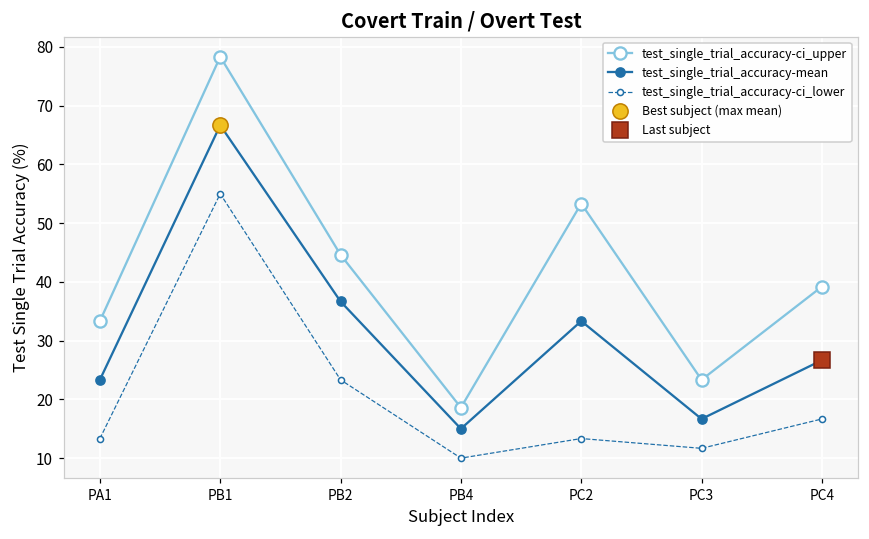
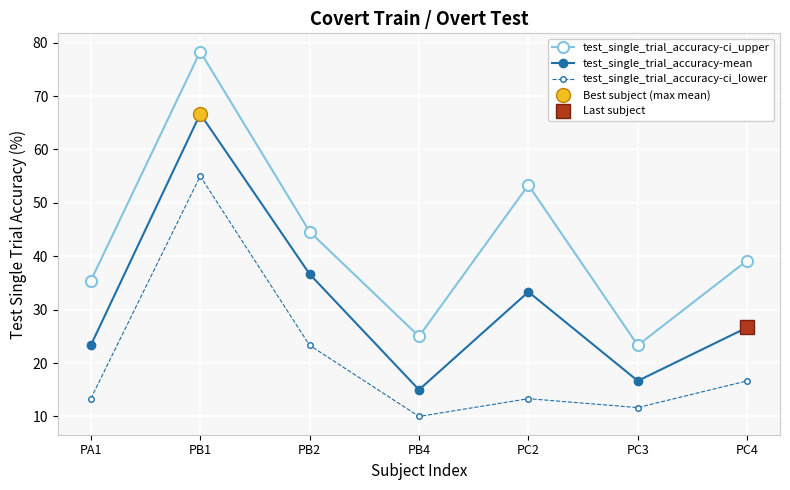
  {
    "test_single_trial_accuracy-ci_upper": {
-     "PA1": 33,
+     "PA1": 35,
      "PB1": 78,
      "PB2": 45,
-     "PB4": 19,
+     "PB4": 25,
      "PC2": 53,
      "PC3": 23,
      "PC4": 39
    }
  }
